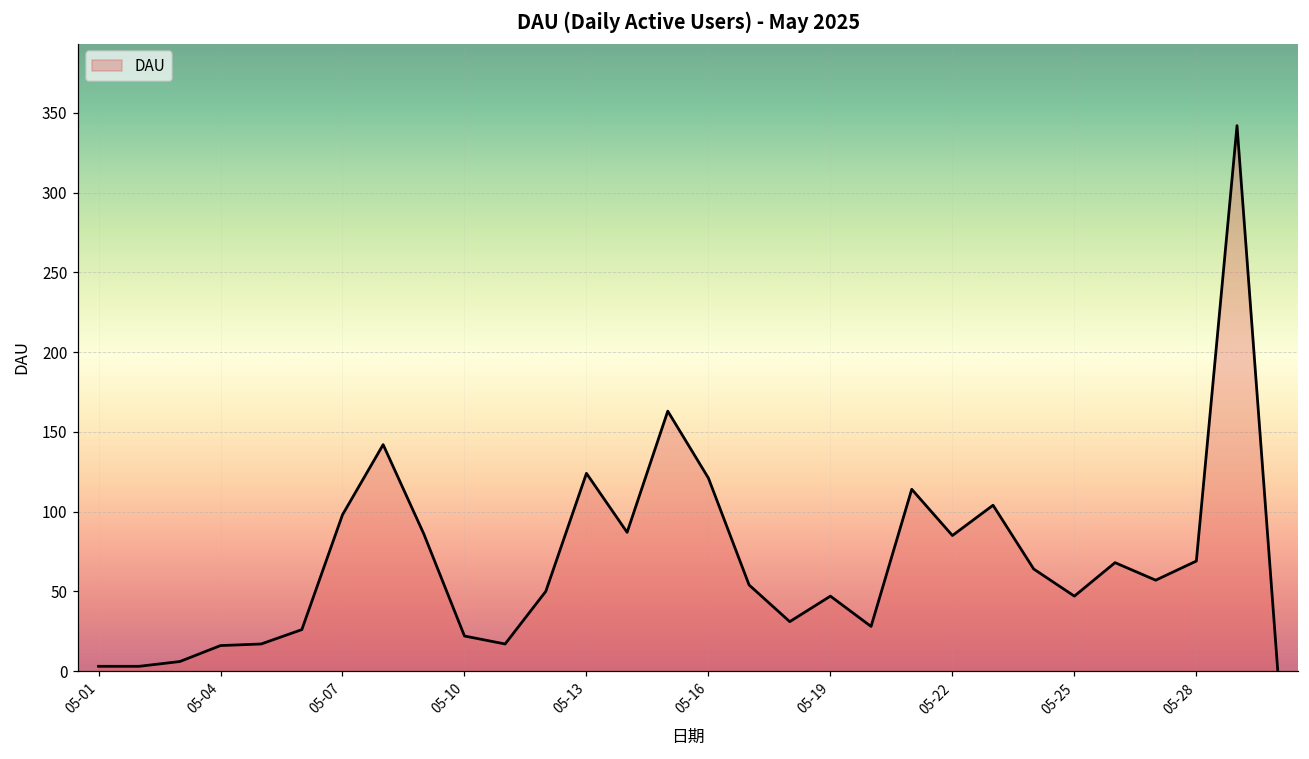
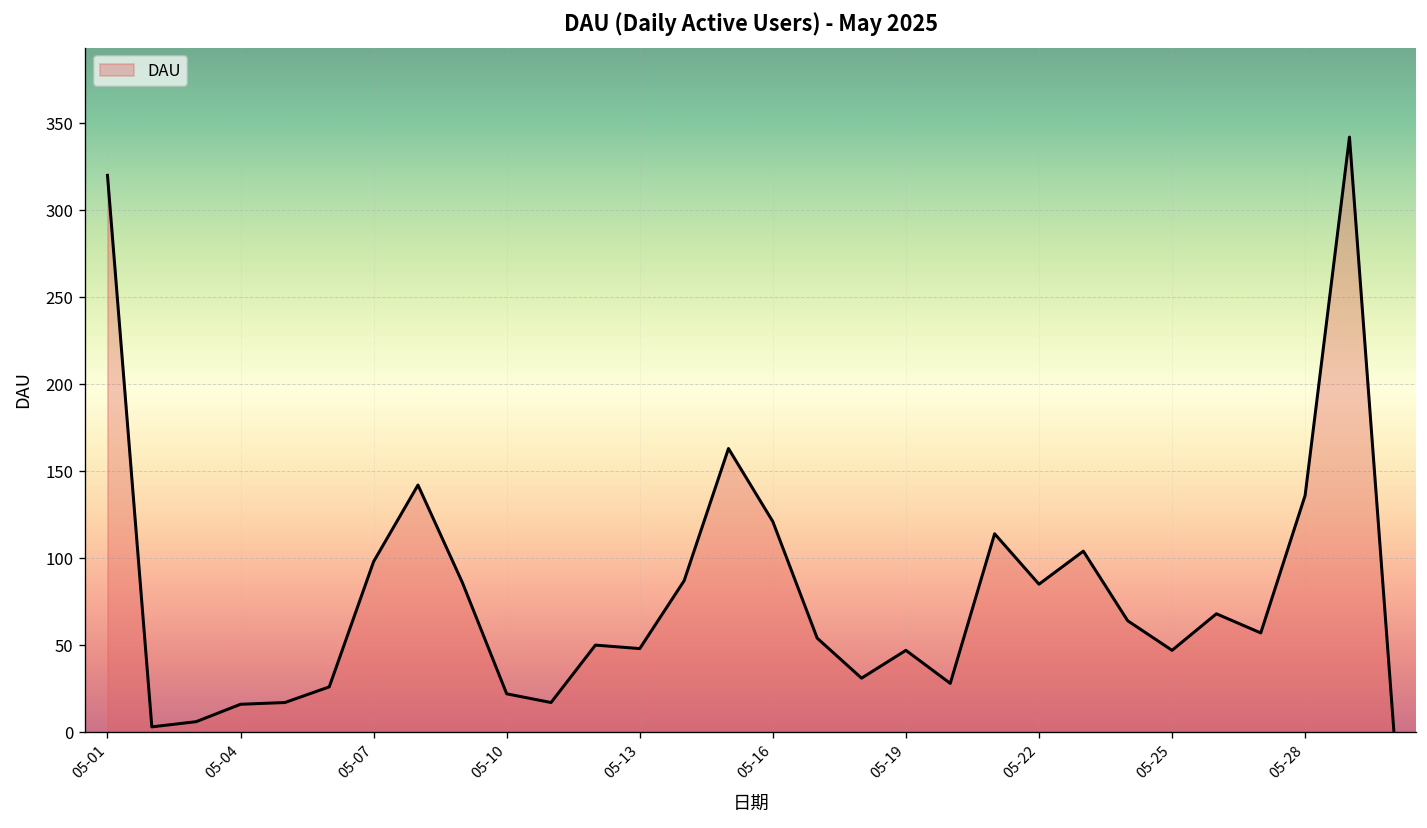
  {
-   "05-01": 3,
+   "05-01": 320,
    "05-04": 16,
    "05-07": 98,
    "05-10": 22,
-   "05-13": 124,
+   "05-13": 48,
    "05-16": 121,
    "05-19": 47,
    "05-22": 85,
    "05-25": 47,
-   "05-28": 69
+   "05-28": 136
  }
